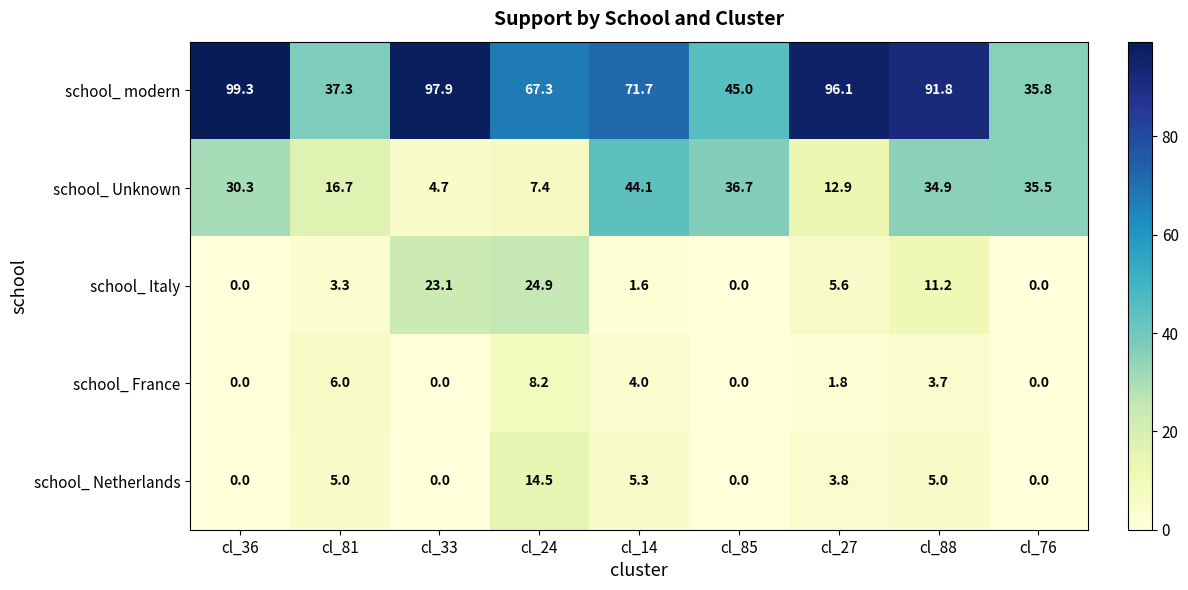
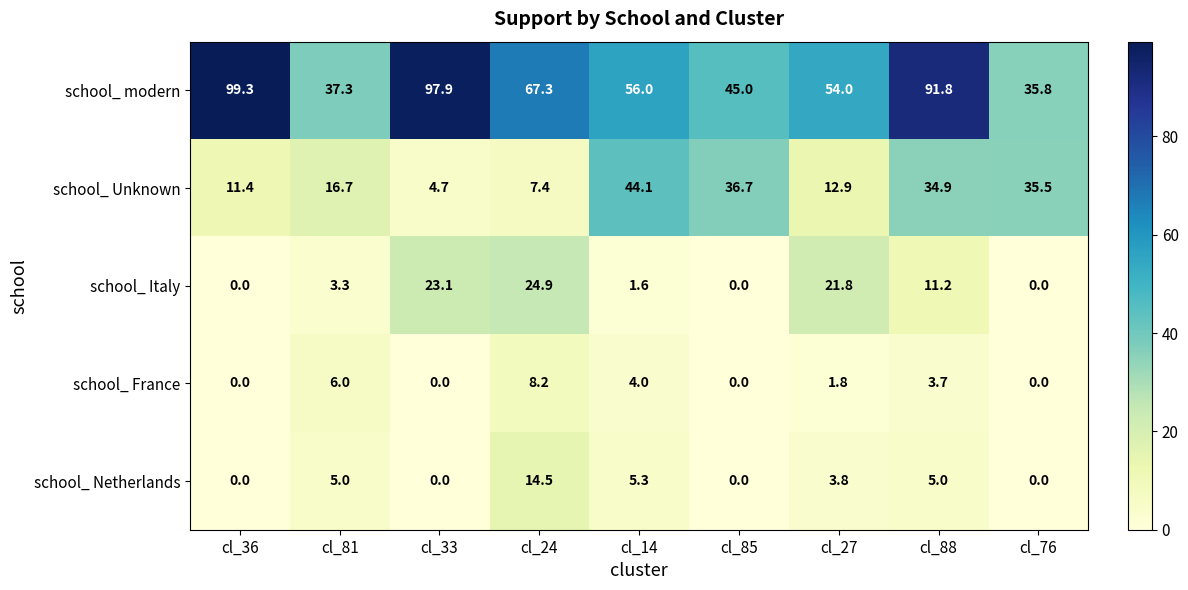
  {
    "school_ modern": {
      "cl_36": 99.3,
      "cl_81": 37.3,
      "cl_33": 97.9,
      "cl_24": 67.3,
-     "cl_14": 71.7,
+     "cl_14": 56.0,
      "cl_85": 45.0,
-     "cl_27": 96.1,
+     "cl_27": 54.0,
      "cl_88": 91.8,
      "cl_76": 35.8
    },
    "school_ Unknown": {
-     "cl_36": 30.3,
+     "cl_36": 11.4,
      "cl_81": 16.7,
      "cl_33": 4.7,
      "cl_24": 7.4,
      "cl_14": 44.1,
      "cl_85": 36.7,
      "cl_27": 12.9,
      "cl_88": 34.9,
      "cl_76": 35.5
    },
    "school_ Italy": {
      "cl_36": 0.0,
      "cl_81": 3.3,
      "cl_33": 23.1,
      "cl_24": 24.9,
      "cl_14": 1.6,
      "cl_85": 0.0,
-     "cl_27": 5.6,
+     "cl_27": 21.8,
      "cl_88": 11.2,
      "cl_76": 0.0
    },
    "school_ France": {
      "cl_36": 0.0,
      "cl_81": 6.0,
      "cl_33": 0.0,
      "cl_24": 8.2,
      "cl_14": 4.0,
      "cl_85": 0.0,
      "cl_27": 1.8,
      "cl_88": 3.7,
      "cl_76": 0.0
    },
    "school_ Netherlands": {
      "cl_36": 0.0,
      "cl_81": 5.0,
      "cl_33": 0.0,
      "cl_24": 14.5,
      "cl_14": 5.3,
      "cl_85": 0.0,
      "cl_27": 3.8,
      "cl_88": 5.0,
      "cl_76": 0.0
    }
  }
